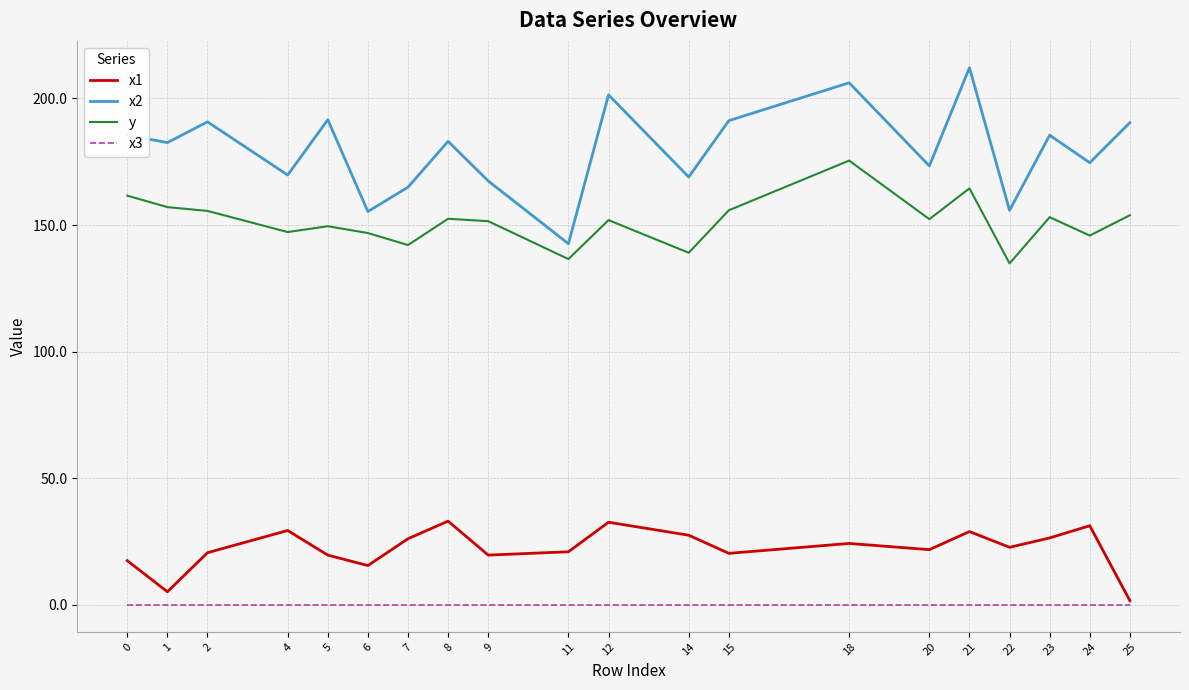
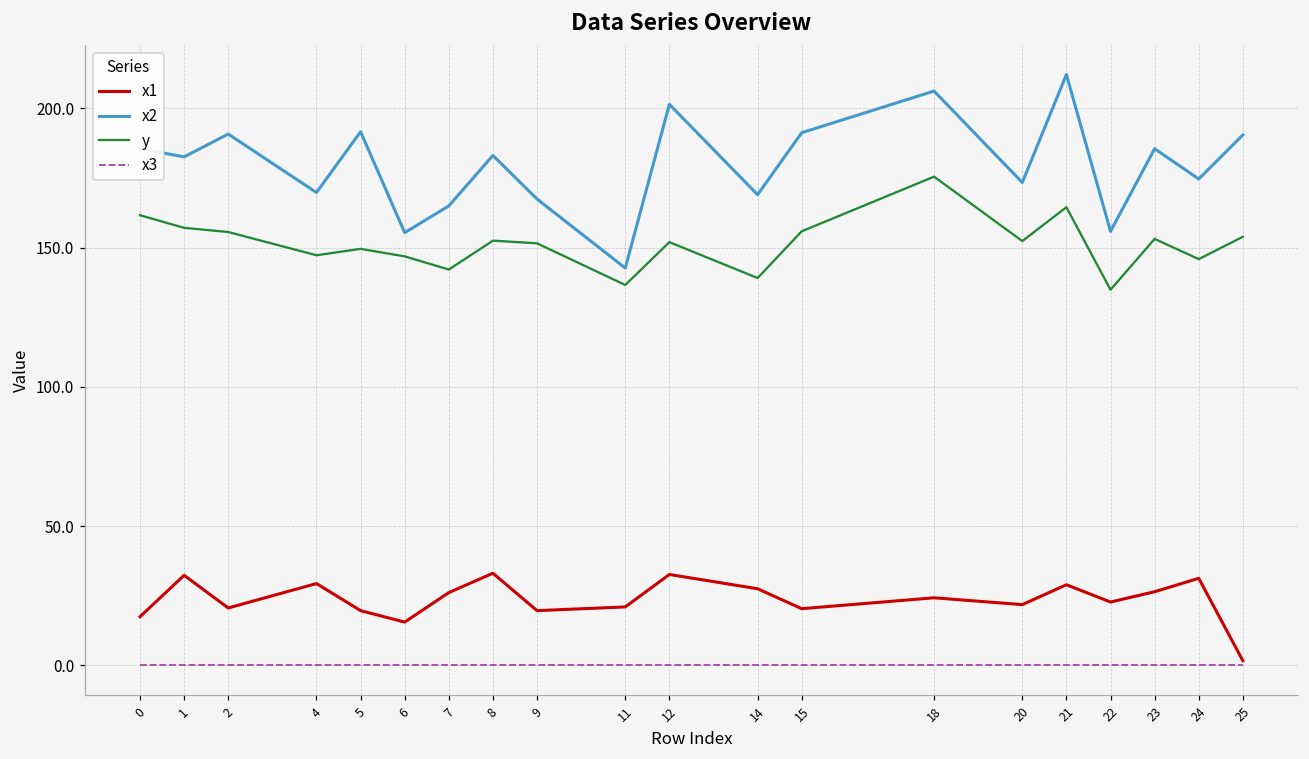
  {
    "x1": {
      "0": 17,
-     "1": 5,
+     "1": 32,
      "2": 21,
      "4": 29,
      "5": 20,
      "6": 16,
      "7": 26,
      "8": 33,
      "9": 20,
      "11": 21,
      "12": 33,
      "14": 28,
      "15": 20,
      "18": 24,
      "20": 22,
      "21": 29,
      "22": 23,
      "23": 26,
      "24": 31,
      "25": 2
    },
    "x2": {
      "1": 183,
      "2": 191,
      "4": 170,
      "5": 192,
      "6": 155,
      "7": 165,
      "8": 183,
      "9": 167,
      "11": 143,
      "12": 201,
      "14": 169,
      "15": 191,
      "18": 206,
      "20": 173,
      "21": 212,
      "22": 156,
      "23": 185,
      "24": 175,
      "25": 190
    },
    "y": {
      "0": 162,
      "1": 157,
      "2": 156,
      "4": 147,
      "5": 150,
      "6": 147,
      "7": 142,
      "8": 152,
      "9": 152,
      "11": 137,
      "12": 152,
      "14": 139,
      "15": 156,
      "18": 175,
      "20": 152,
      "21": 164,
      "22": 135,
      "23": 153,
      "24": 146,
      "25": 154
    },
    "x3": {
      "0": 0,
      "1": 0,
      "2": 0,
      "4": 0,
      "5": 0,
      "6": 0,
      "7": 0,
      "8": 0,
      "9": 0,
      "11": 0,
      "12": 0,
      "14": 0,
      "15": 0,
      "18": 0,
      "20": 0,
      "21": 0,
      "22": 0,
      "23": 0,
      "24": 0,
      "25": 0
    }
  }
